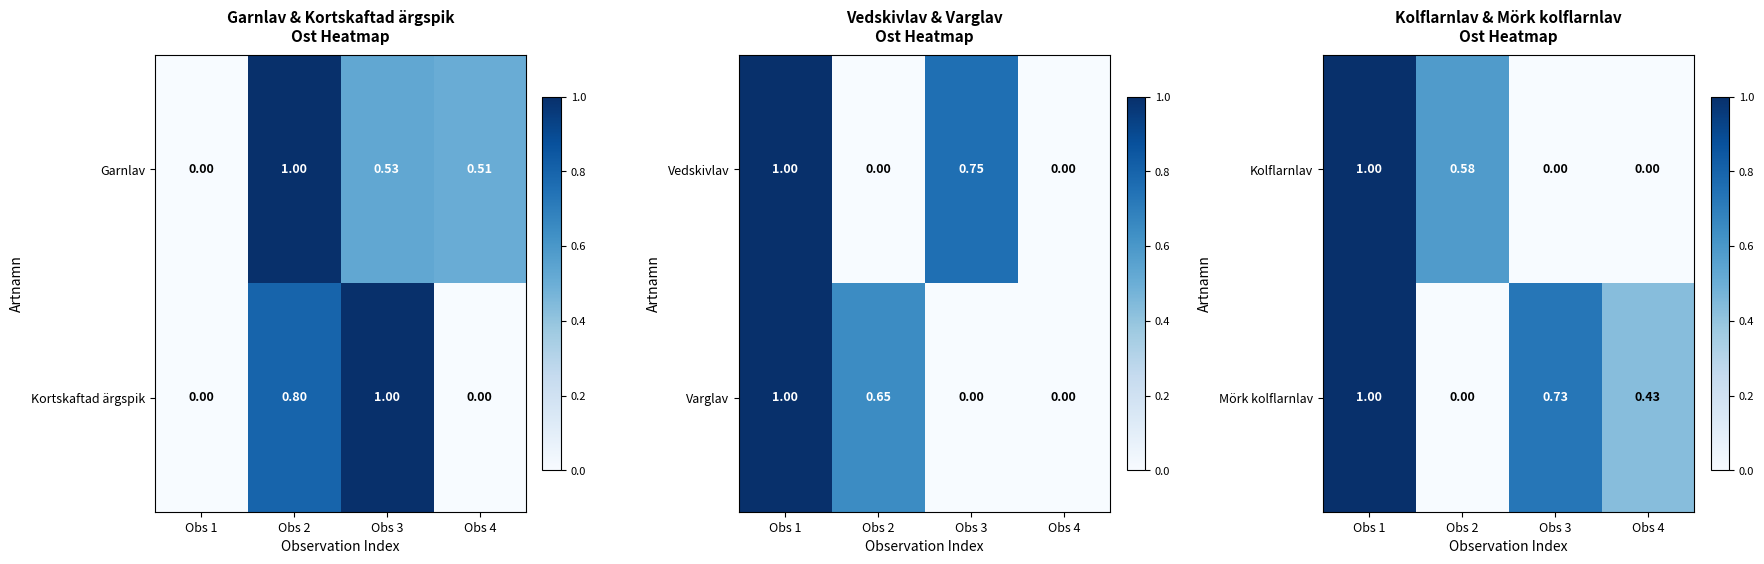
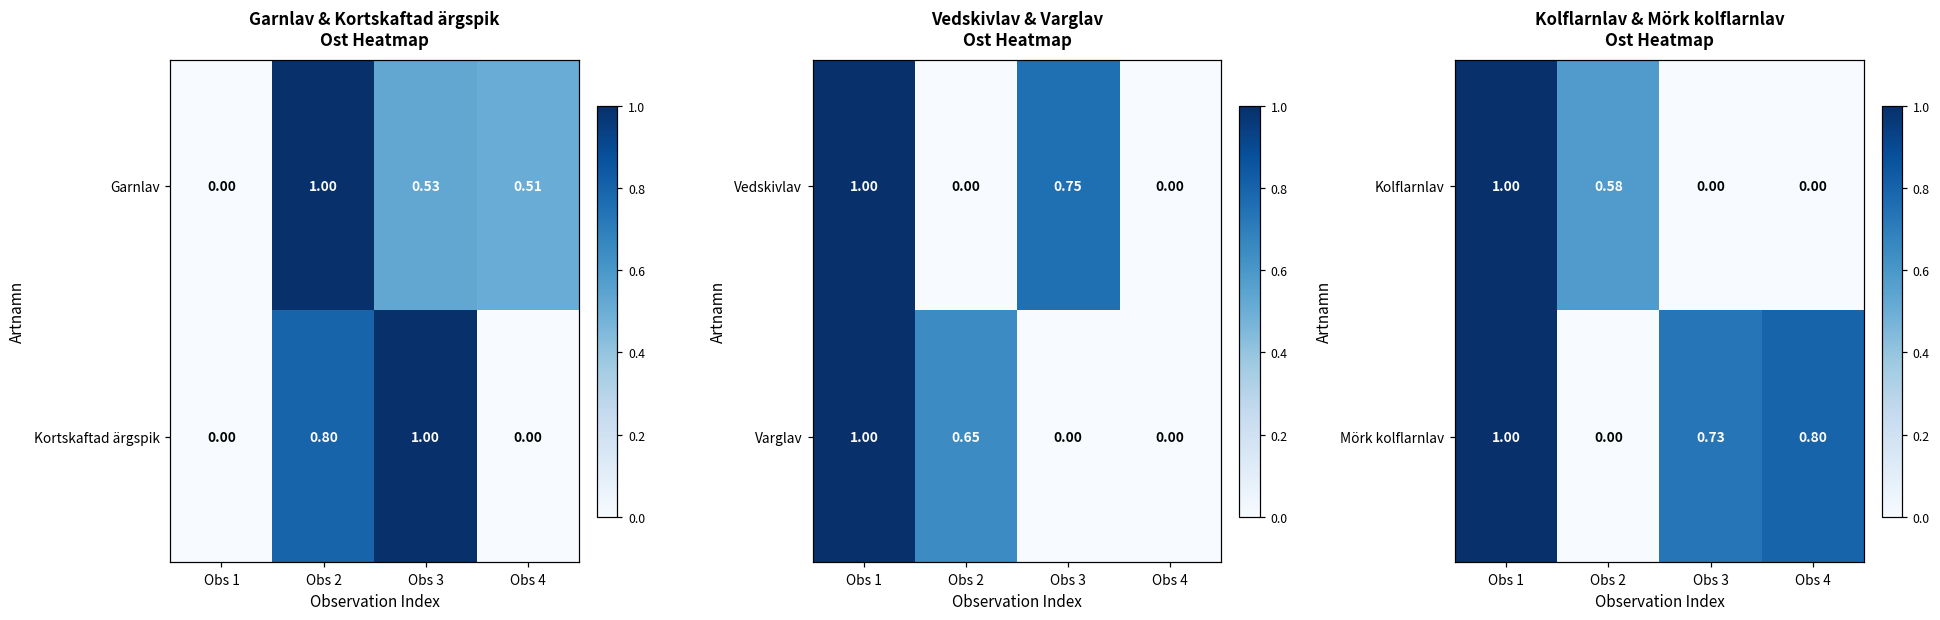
  {
    "Garnlav & Kortskaftad ärgspik Ost Heatmap": {
      "Garnlav": {
        "Obs 1": 0.00,
        "Obs 2": 1.00,
        "Obs 3": 0.53,
        "Obs 4": 0.51
      },
      "Kortskaftad ärgspik": {
        "Obs 1": 0.00,
        "Obs 2": 0.80,
        "Obs 3": 1.00,
        "Obs 4": 0.00
      }
    },
    "Vedskivlav & Varglav Ost Heatmap": {
      "Vedskivlav": {
        "Obs 1": 1.00,
        "Obs 2": 0.00,
        "Obs 3": 0.75,
        "Obs 4": 0.00
      },
      "Varglav": {
        "Obs 1": 1.00,
        "Obs 2": 0.65,
        "Obs 3": 0.00,
        "Obs 4": 0.00
      }
    },
    "Kolflarnlav & Mörk kolflarnlav Ost Heatmap": {
      "Kolflarnlav": {
        "Obs 1": 1.00,
        "Obs 2": 0.58,
        "Obs 3": 0.00,
        "Obs 4": 0.00
      },
      "Mörk kolflarnlav": {
        "Obs 1": 1.00,
        "Obs 2": 0.00,
        "Obs 3": 0.73,
-       "Obs 4": 0.43
+       "Obs 4": 0.80
      }
    }
  }
